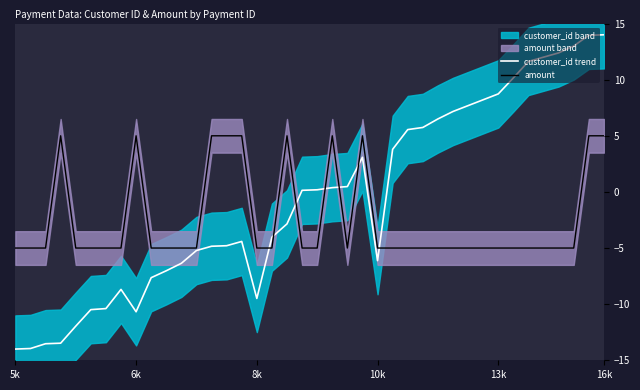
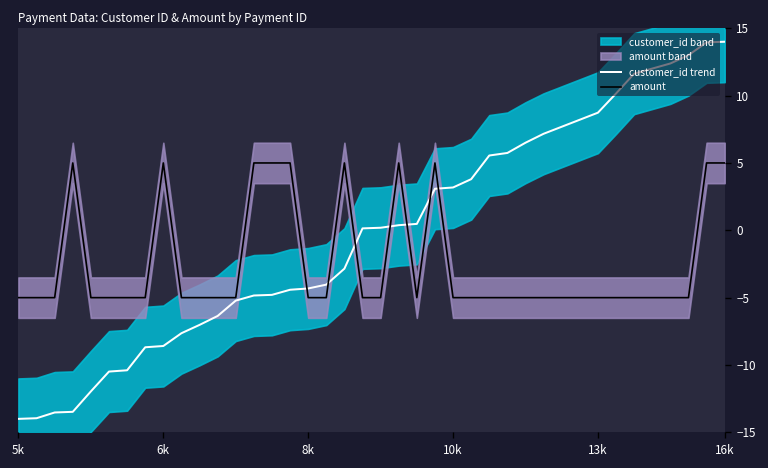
  {
    "customer_id trend": {
      "5k": -14.0,
-     "6k": -10.7,
-     "8k": -9.5,
-     "10k": -6.1,
+     "6k": -8.6,
+     "8k": -4.3,
+     "10k": 3.2,
      "13k": 8.7,
      "16k": 14.0
    },
    "amount": {
      "5k": -5.0,
      "6k": 5.0,
      "8k": -5.0,
      "10k": -5.0,
      "13k": -5.0,
      "16k": 5.0
    }
  }
